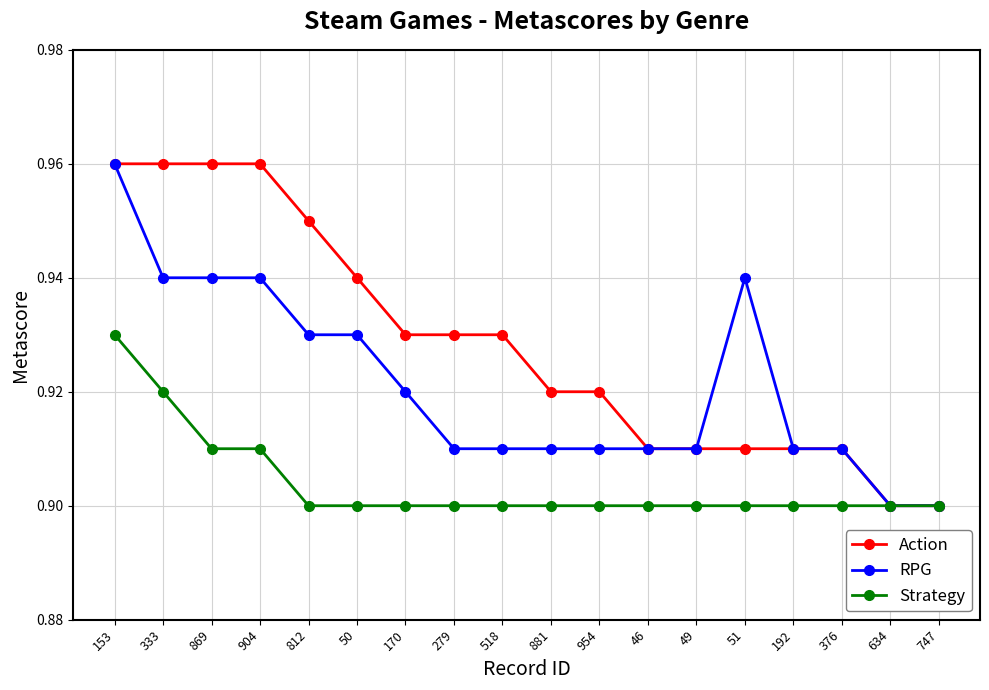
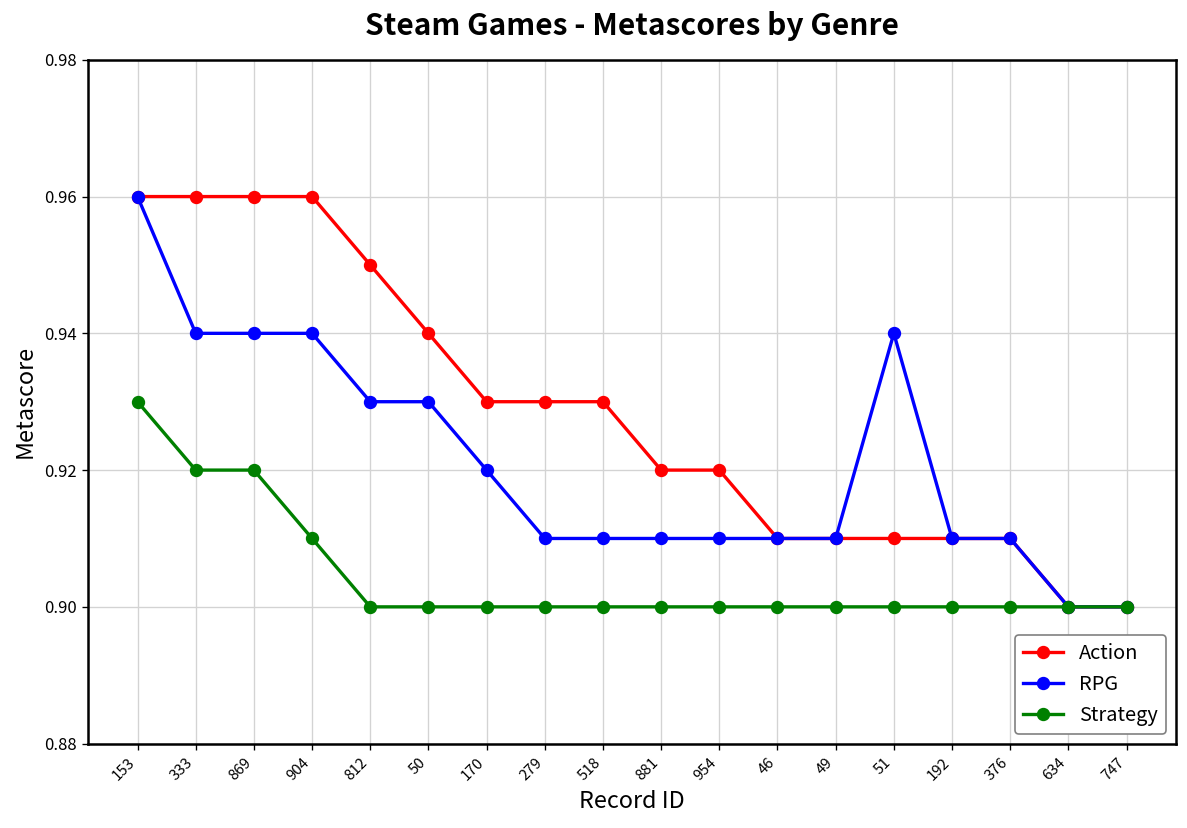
  {
    "Action": {
      "333": 0.96,
      "869": 0.96,
      "904": 0.96,
      "812": 0.95,
      "50": 0.94,
      "170": 0.93,
      "279": 0.93,
      "518": 0.93,
      "881": 0.92,
      "954": 0.92,
      "51": 0.91
    },
    "RPG": {
      "333": 0.94,
      "869": 0.94,
      "904": 0.94,
      "812": 0.93,
      "50": 0.93,
      "170": 0.92,
      "279": 0.91,
      "518": 0.91,
      "881": 0.91,
      "954": 0.91,
      "51": 0.94
    },
    "Strategy": {
      "153": 0.93,
      "333": 0.92,
-     "869": 0.91,
+     "869": 0.92,
      "904": 0.91,
      "812": 0.90,
      "50": 0.90,
      "170": 0.90,
      "279": 0.90,
      "518": 0.90,
      "881": 0.90,
      "954": 0.90,
      "46": 0.90,
      "49": 0.90,
      "51": 0.90,
      "192": 0.90,
      "376": 0.90
    }
  }
